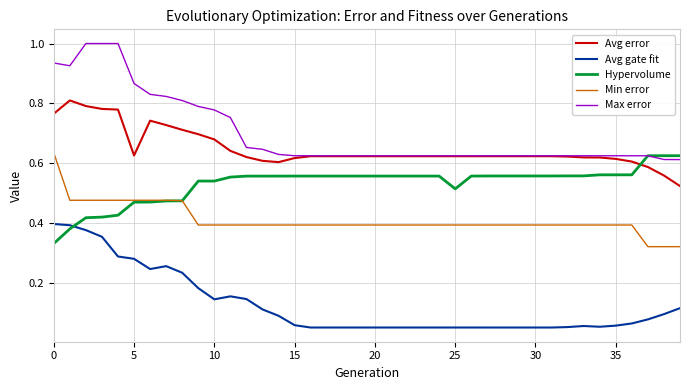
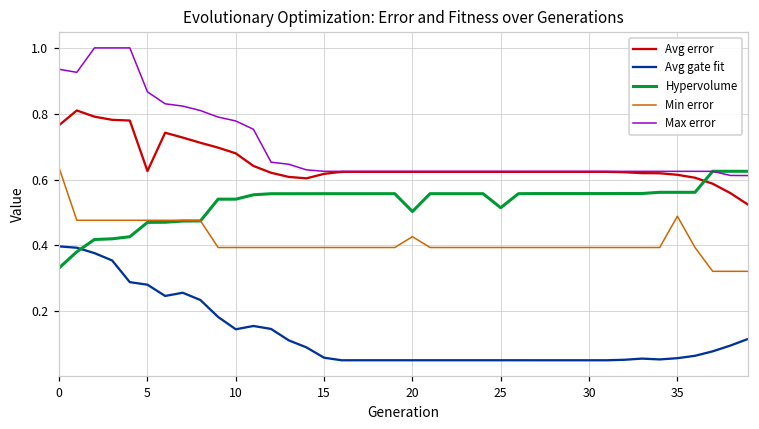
  {
    "Avg error": {
      "0": 0.77,
      "5": 0.63,
      "10": 0.68,
      "35": 0.61
    },
    "Avg gate fit": {
      "0": 0.40,
      "5": 0.28,
      "10": 0.15,
      "15": 0.06,
      "20": 0.05,
      "25": 0.05,
      "30": 0.05,
      "35": 0.06
    },
    "Hypervolume": {
      "0": 0.33,
      "10": 0.54,
      "15": 0.56,
-     "20": 0.56,
+     "20": 0.50,
      "25": 0.51,
      "30": 0.56,
      "35": 0.56
    },
    "Min error": {
      "0": 0.63,
      "10": 0.39,
      "15": 0.39,
-     "20": 0.39,
+     "20": 0.43,
      "25": 0.39,
      "30": 0.39,
-     "35": 0.39
+     "35": 0.49
    },
    "Max error": {
      "0": 0.94,
      "5": 0.87,
      "10": 0.78,
      "35": 0.63
    }
  }
